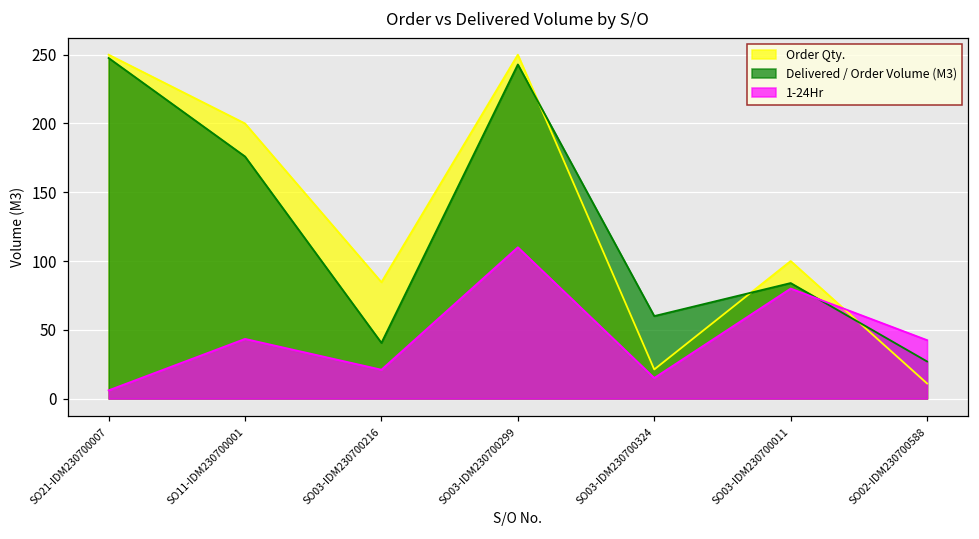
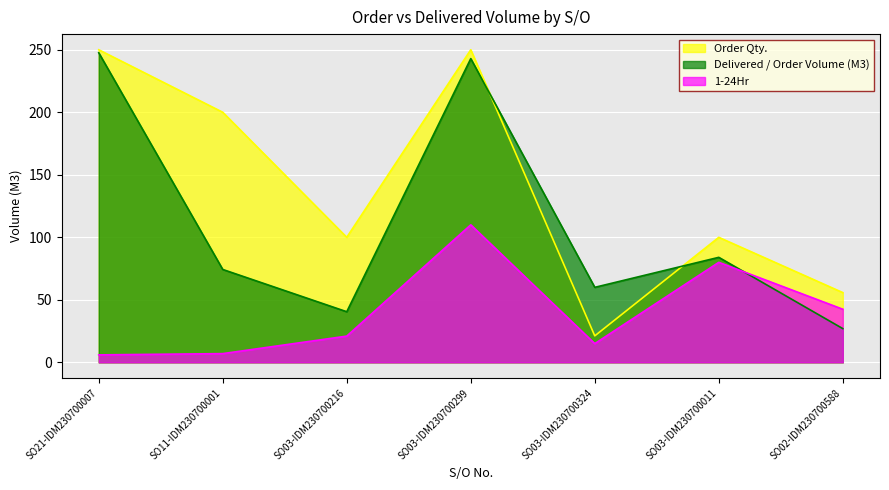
  {
    "Order Qty.": {
      "SO21-IDM230700007": 250,
      "SO11-IDM230700001": 200,
-     "SO03-IDM230700216": 85,
+     "SO03-IDM230700216": 100,
      "SO03-IDM230700299": 250,
      "SO03-IDM230700324": 21,
      "SO03-IDM230700011": 100,
-     "SO02-IDM230700588": 11
+     "SO02-IDM230700588": 56
    },
    "Delivered / Order Volume (M3)": {
      "SO21-IDM230700007": 248,
-     "SO11-IDM230700001": 176,
+     "SO11-IDM230700001": 74,
      "SO03-IDM230700216": 41,
      "SO03-IDM230700299": 243,
      "SO03-IDM230700324": 60,
      "SO03-IDM230700011": 84,
      "SO02-IDM230700588": 27
    },
    "1-24Hr": {
      "SO21-IDM230700007": 6,
-     "SO11-IDM230700001": 43,
+     "SO11-IDM230700001": 7,
      "SO03-IDM230700216": 21,
      "SO03-IDM230700299": 110,
      "SO03-IDM230700324": 15,
      "SO03-IDM230700011": 80,
      "SO02-IDM230700588": 43
    }
  }
